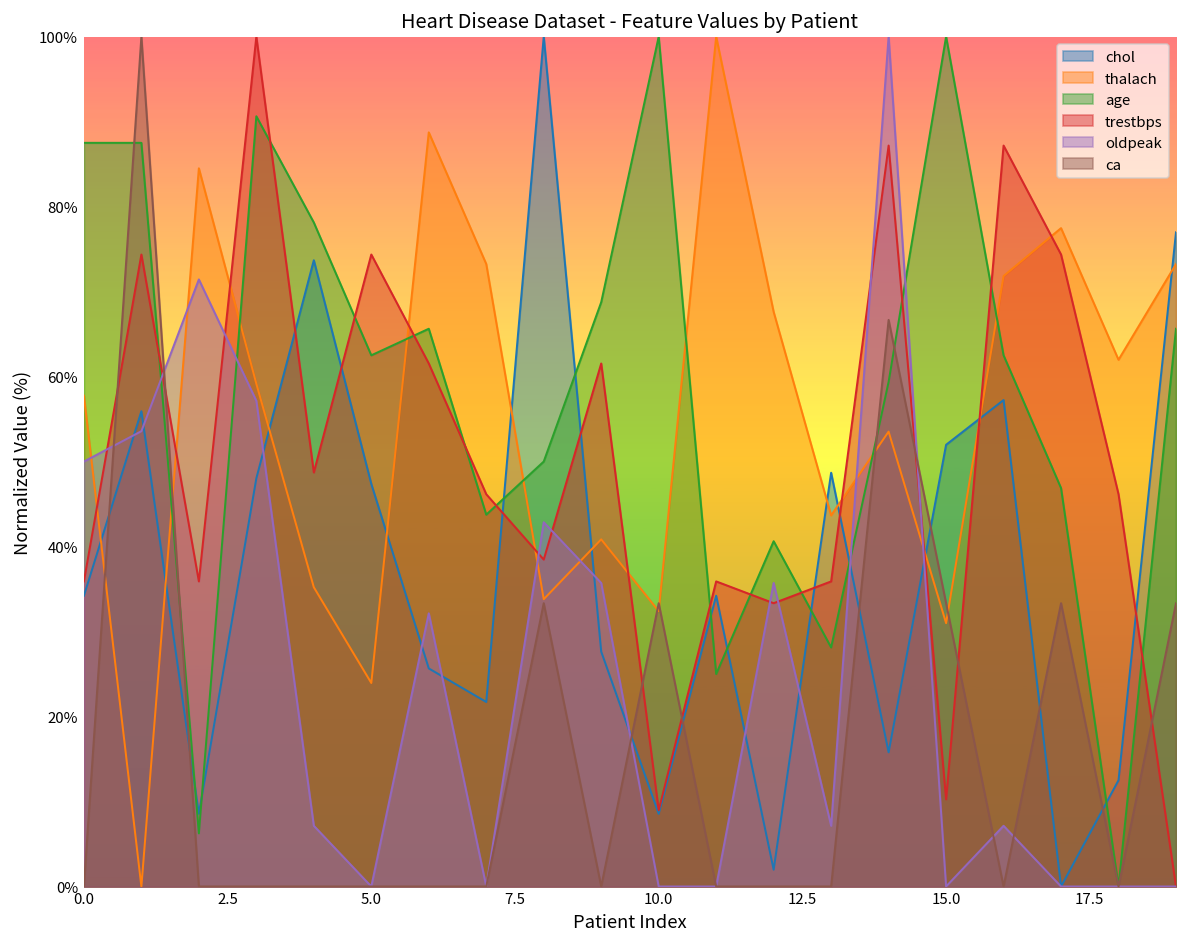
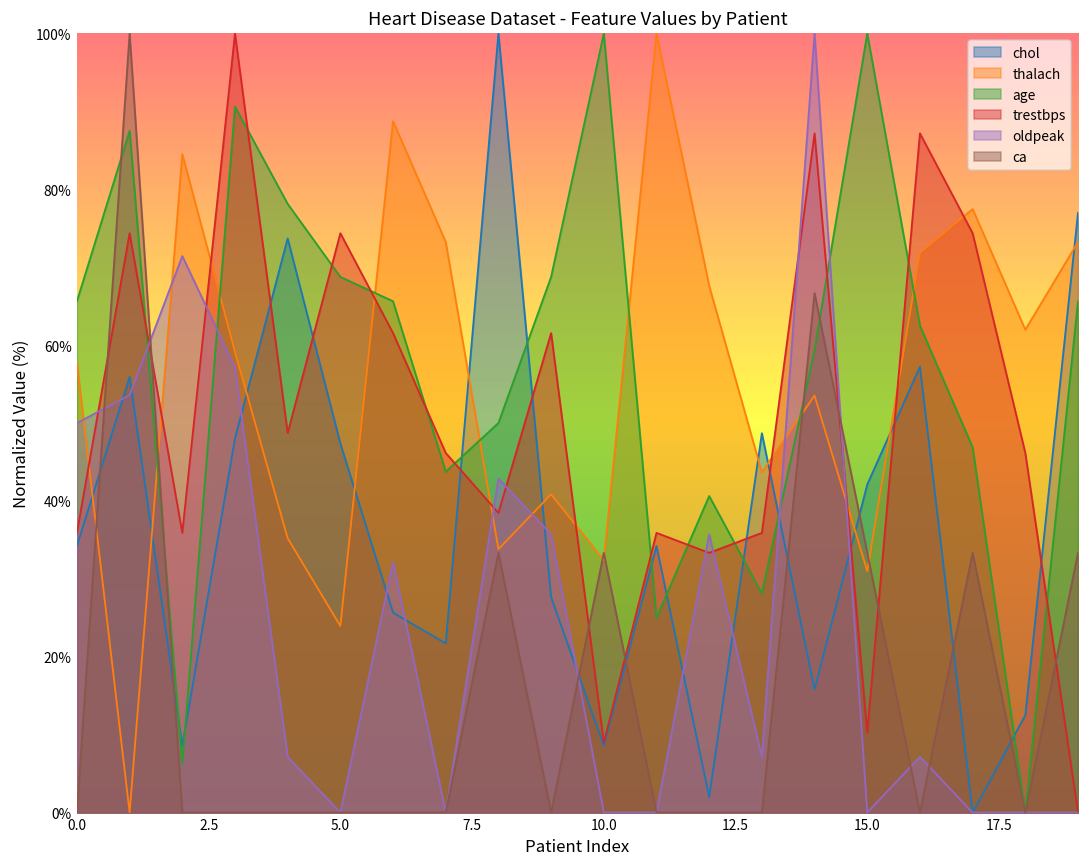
  {
    "chol": {
      "0.0": "34%",
      "5.0": "47%",
      "10.0": "9%",
-     "15.0": "52%"
+     "15.0": "42%"
    },
    "thalach": {
      "0.0": "58%",
      "5.0": "24%",
      "10.0": "32%",
      "15.0": "31%"
    },
    "age": {
-     "0.0": "88%",
-     "5.0": "63%",
+     "0.0": "66%",
+     "5.0": "69%",
      "10.0": "100%",
      "15.0": "100%"
    },
    "trestbps": {
      "0.0": "36%",
      "5.0": "74%",
      "10.0": "9%",
      "15.0": "10%"
    },
    "oldpeak": {
      "0.0": "50%",
      "10.0": "0%",
      "15.0": "0%"
    },
    "ca": {
      "0.0": "0%",
      "10.0": "33%",
      "15.0": "33%"
    }
  }
